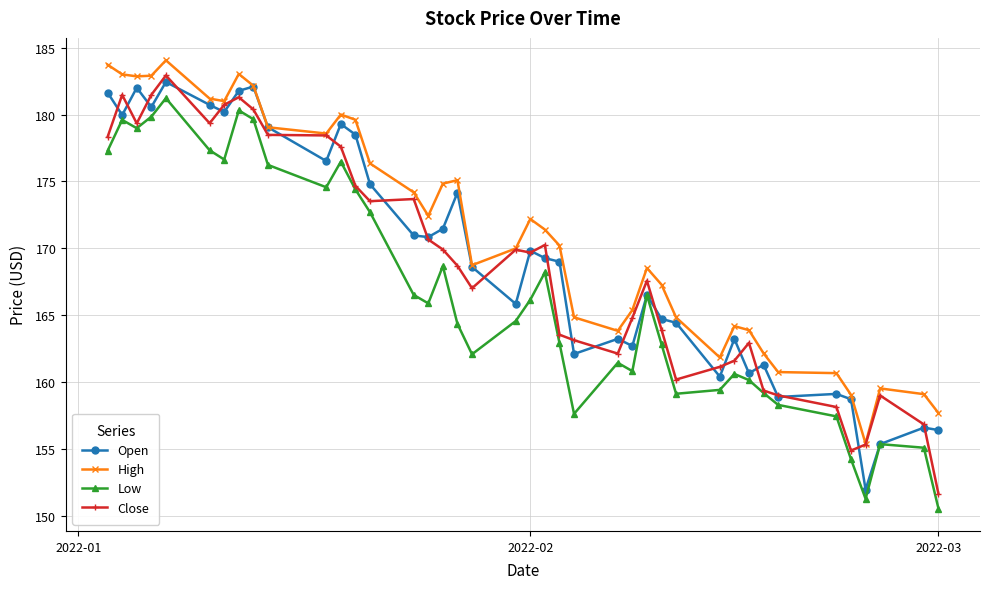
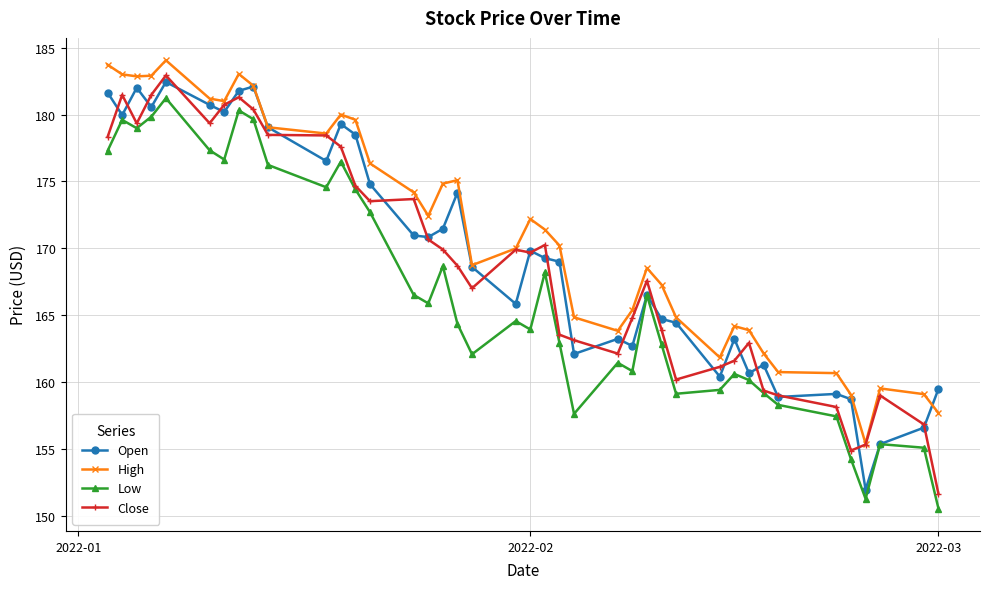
  {
    "Open": {
-     "2022-03": 156.4
+     "2022-03": 159.5
    },
    "High": {
      "2022-02": 172.2,
      "2022-03": 157.7
    },
    "Low": {
-     "2022-02": 166.2,
+     "2022-02": 164.0,
      "2022-03": 150.6
    },
    "Close": {
      "2022-03": 151.7
    }
  }
